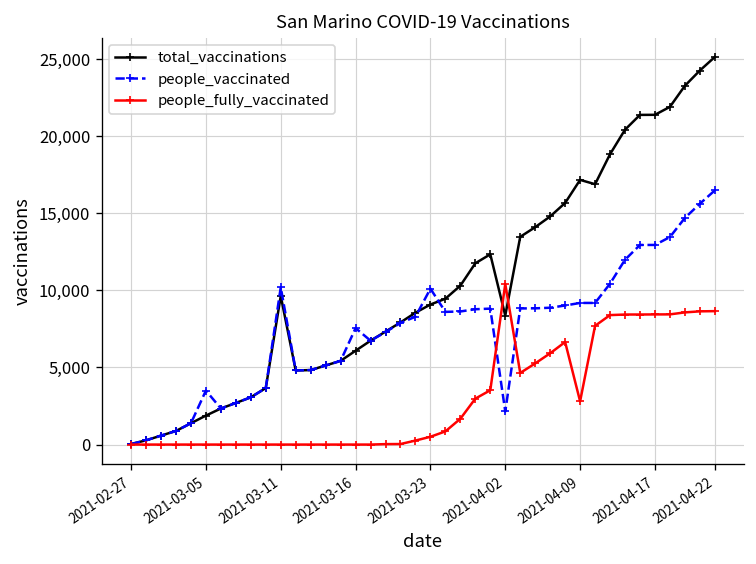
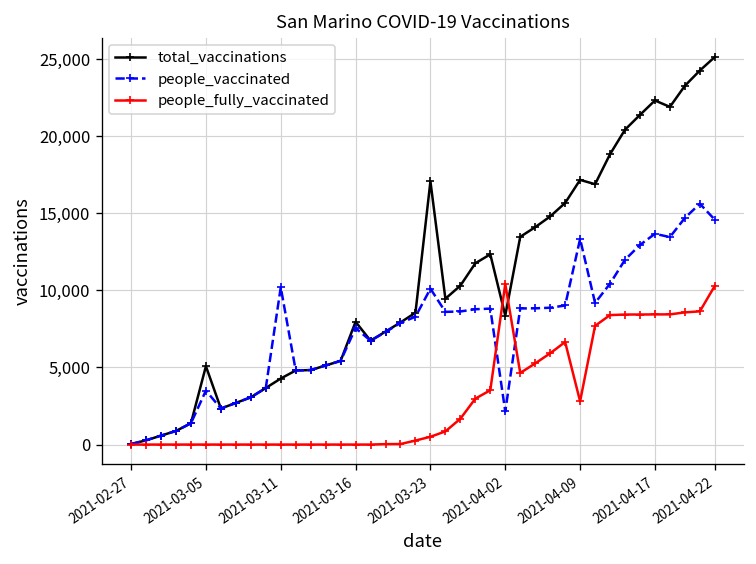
  {
    "total_vaccinations": {
-     "2021-03-05": "1,900",
-     "2021-03-11": "9,600",
-     "2021-03-16": "6,100",
-     "2021-03-23": "9,100",
+     "2021-03-05": "5,100",
+     "2021-03-11": "4,300",
+     "2021-03-16": "8,000",
+     "2021-03-23": "17,100",
      "2021-04-02": "8,400",
      "2021-04-09": "17,200",
-     "2021-04-17": "21,400",
+     "2021-04-17": "22,300",
      "2021-04-22": "25,100"
    },
    "people_vaccinated": {
      "2021-03-05": "3,500",
      "2021-03-11": "10,200",
      "2021-03-16": "7,600",
      "2021-03-23": "10,100",
      "2021-04-02": "2,100",
-     "2021-04-09": "9,200",
-     "2021-04-17": "12,900",
-     "2021-04-22": "16,500"
+     "2021-04-09": "13,300",
+     "2021-04-17": "13,700",
+     "2021-04-22": "14,600"
    },
    "people_fully_vaccinated": {
      "2021-03-05": "0",
      "2021-03-11": "0",
      "2021-03-16": "0",
      "2021-03-23": "500",
      "2021-04-02": "10,400",
      "2021-04-09": "2,800",
      "2021-04-17": "8,400",
-     "2021-04-22": "8,700"
+     "2021-04-22": "10,300"
    }
  }
